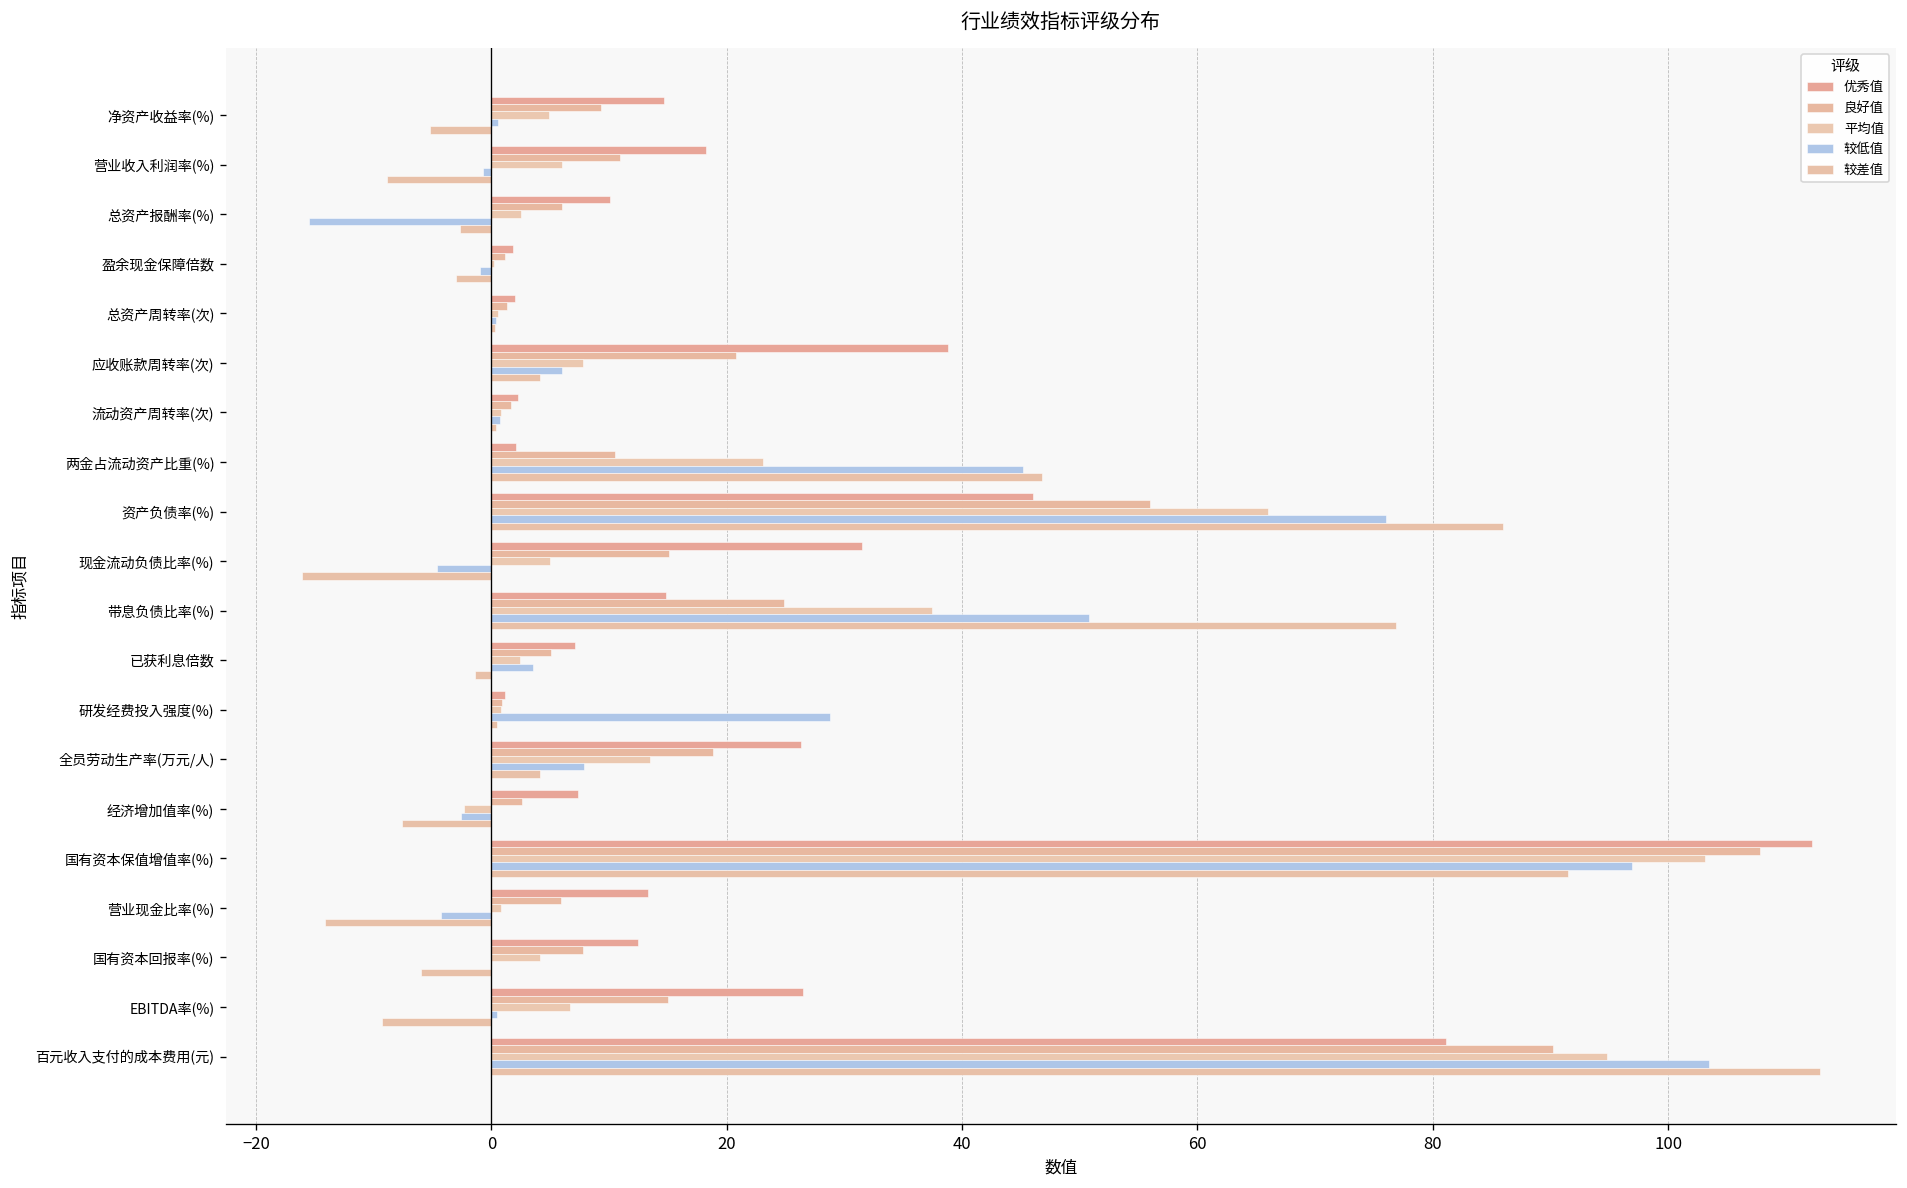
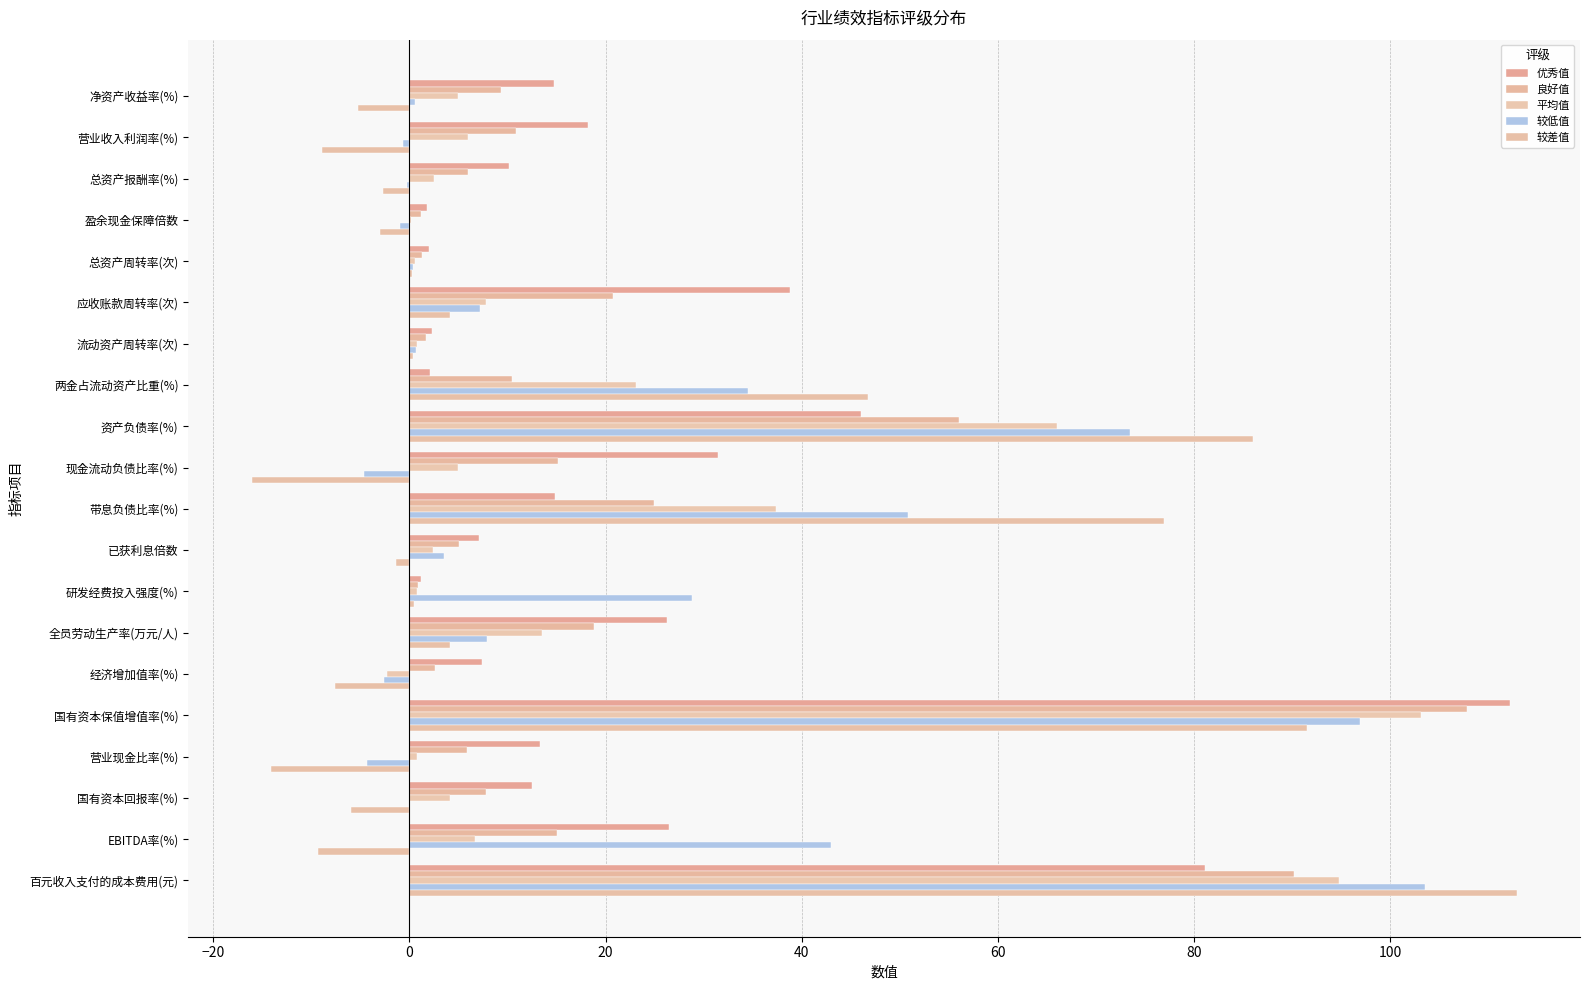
  {
    "较低值": {
      "净资产收益率(%)": 1,
      "营业收入利润率(%)": -1,
-     "总资产报酬率(%)": -16,
+     "总资产报酬率(%)": 0,
      "盈余现金保障倍数": -1,
      "总资产周转率(次)": 0,
-     "应收账款周转率(次)": 6,
+     "应收账款周转率(次)": 7,
      "流动资产周转率(次)": 1,
-     "两金占流动资产比重(%)": 45,
-     "资产负债率(%)": 76,
+     "两金占流动资产比重(%)": 35,
+     "资产负债率(%)": 74,
      "现金流动负债比率(%)": -5,
      "带息负债比率(%)": 51,
      "已获利息倍数": 4,
      "研发经费投入强度(%)": 29,
      "全员劳动生产率(万元/人)": 8,
      "经济增加值率(%)": -3,
      "国有资本保值增值率(%)": 97,
      "营业现金比率(%)": -4,
      "国有资本回报率(%)": 0,
-     "EBITDA率(%)": 1,
+     "EBITDA率(%)": 43,
      "百元收入支付的成本费用(元)": 104
    }
  }
